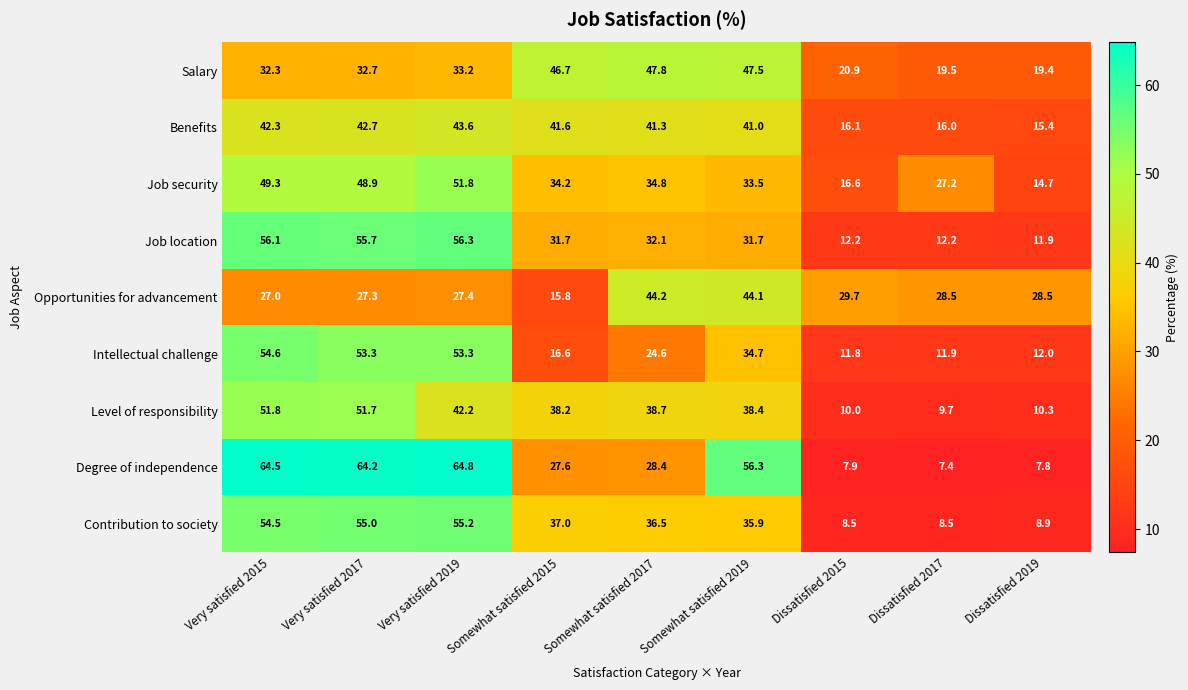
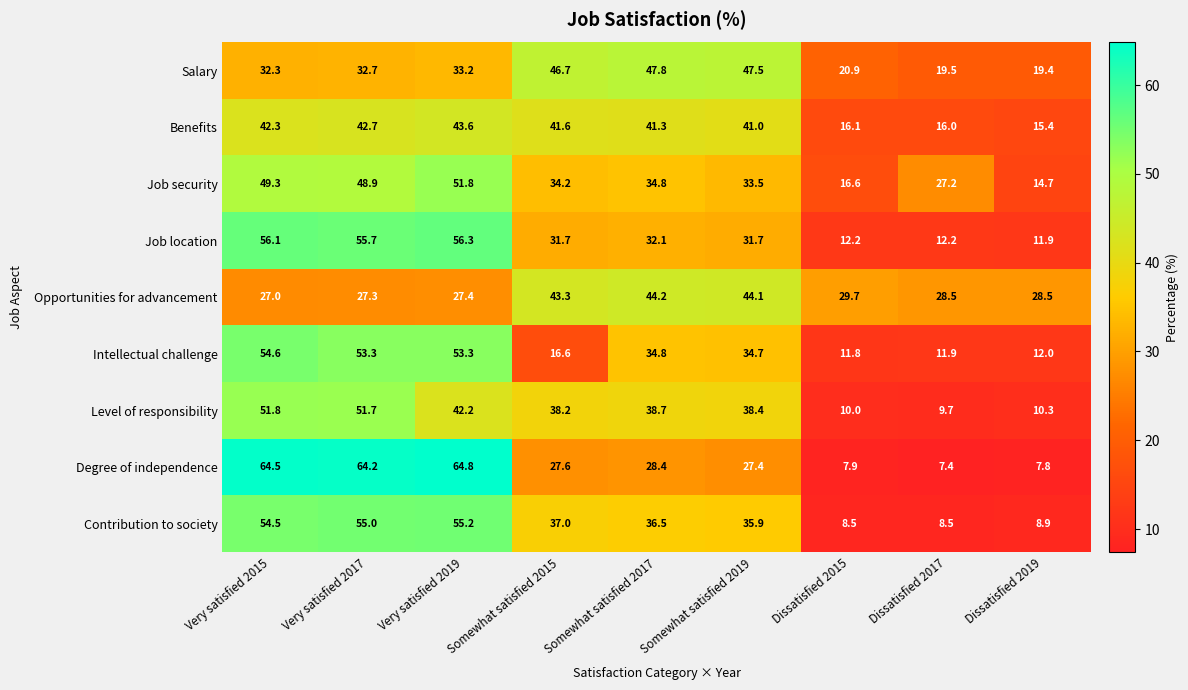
  {
    "Salary": {
      "Very satisfied 2015": 32.3,
      "Very satisfied 2017": 32.7,
      "Very satisfied 2019": 33.2,
      "Somewhat satisfied 2015": 46.7,
      "Somewhat satisfied 2017": 47.8,
      "Somewhat satisfied 2019": 47.5,
      "Dissatisfied 2015": 20.9,
      "Dissatisfied 2017": 19.5,
      "Dissatisfied 2019": 19.4
    },
    "Benefits": {
      "Very satisfied 2015": 42.3,
      "Very satisfied 2017": 42.7,
      "Very satisfied 2019": 43.6,
      "Somewhat satisfied 2015": 41.6,
      "Somewhat satisfied 2017": 41.3,
      "Somewhat satisfied 2019": 41.0,
      "Dissatisfied 2015": 16.1,
      "Dissatisfied 2017": 16.0,
      "Dissatisfied 2019": 15.4
    },
    "Job security": {
      "Very satisfied 2015": 49.3,
      "Very satisfied 2017": 48.9,
      "Very satisfied 2019": 51.8,
      "Somewhat satisfied 2015": 34.2,
      "Somewhat satisfied 2017": 34.8,
      "Somewhat satisfied 2019": 33.5,
      "Dissatisfied 2015": 16.6,
      "Dissatisfied 2017": 27.2,
      "Dissatisfied 2019": 14.7
    },
    "Job location": {
      "Very satisfied 2015": 56.1,
      "Very satisfied 2017": 55.7,
      "Very satisfied 2019": 56.3,
      "Somewhat satisfied 2015": 31.7,
      "Somewhat satisfied 2017": 32.1,
      "Somewhat satisfied 2019": 31.7,
      "Dissatisfied 2015": 12.2,
      "Dissatisfied 2017": 12.2,
      "Dissatisfied 2019": 11.9
    },
    "Opportunities for advancement": {
      "Very satisfied 2015": 27.0,
      "Very satisfied 2017": 27.3,
      "Very satisfied 2019": 27.4,
-     "Somewhat satisfied 2015": 15.8,
+     "Somewhat satisfied 2015": 43.3,
      "Somewhat satisfied 2017": 44.2,
      "Somewhat satisfied 2019": 44.1,
      "Dissatisfied 2015": 29.7,
      "Dissatisfied 2017": 28.5,
      "Dissatisfied 2019": 28.5
    },
    "Intellectual challenge": {
      "Very satisfied 2015": 54.6,
      "Very satisfied 2017": 53.3,
      "Very satisfied 2019": 53.3,
      "Somewhat satisfied 2015": 16.6,
-     "Somewhat satisfied 2017": 24.6,
+     "Somewhat satisfied 2017": 34.8,
      "Somewhat satisfied 2019": 34.7,
      "Dissatisfied 2015": 11.8,
      "Dissatisfied 2017": 11.9,
      "Dissatisfied 2019": 12.0
    },
    "Level of responsibility": {
      "Very satisfied 2015": 51.8,
      "Very satisfied 2017": 51.7,
      "Very satisfied 2019": 42.2,
      "Somewhat satisfied 2015": 38.2,
      "Somewhat satisfied 2017": 38.7,
      "Somewhat satisfied 2019": 38.4,
      "Dissatisfied 2015": 10.0,
      "Dissatisfied 2017": 9.7,
      "Dissatisfied 2019": 10.3
    },
    "Degree of independence": {
      "Very satisfied 2015": 64.5,
      "Very satisfied 2017": 64.2,
      "Very satisfied 2019": 64.8,
      "Somewhat satisfied 2015": 27.6,
      "Somewhat satisfied 2017": 28.4,
-     "Somewhat satisfied 2019": 56.3,
+     "Somewhat satisfied 2019": 27.4,
      "Dissatisfied 2015": 7.9,
      "Dissatisfied 2017": 7.4,
      "Dissatisfied 2019": 7.8
    },
    "Contribution to society": {
      "Very satisfied 2015": 54.5,
      "Very satisfied 2017": 55.0,
      "Very satisfied 2019": 55.2,
      "Somewhat satisfied 2015": 37.0,
      "Somewhat satisfied 2017": 36.5,
      "Somewhat satisfied 2019": 35.9,
      "Dissatisfied 2015": 8.5,
      "Dissatisfied 2017": 8.5,
      "Dissatisfied 2019": 8.9
    }
  }
